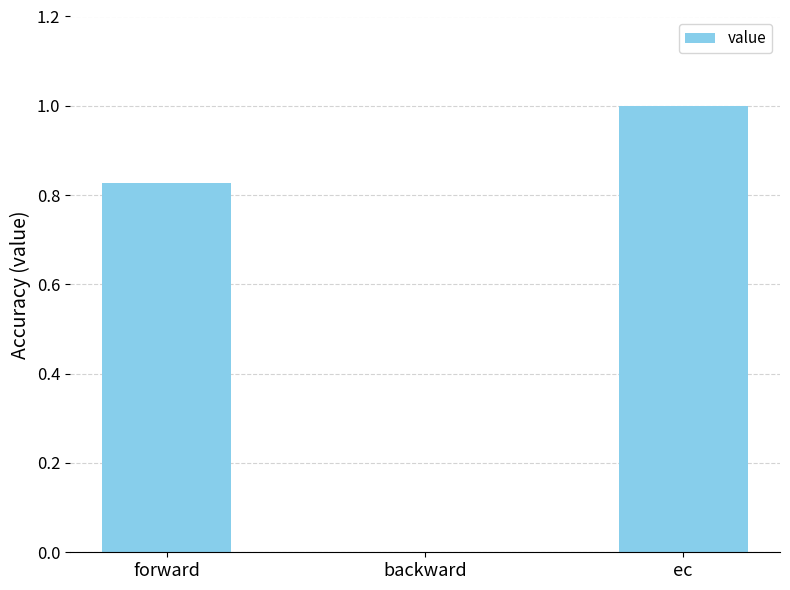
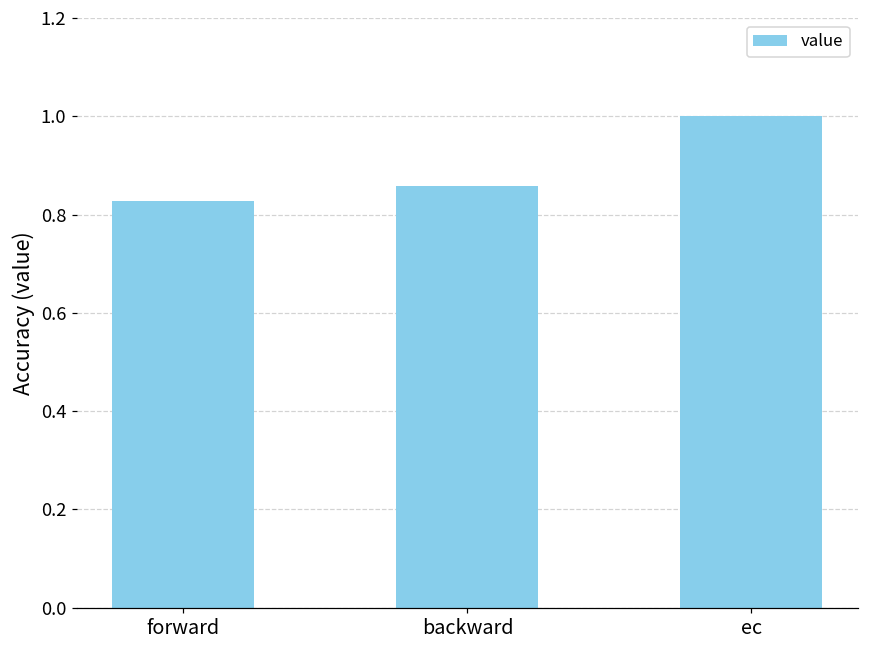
  {
    "forward": 0.83,
-   "backward": 0.00,
+   "backward": 0.86,
    "ec": 1.00
  }
